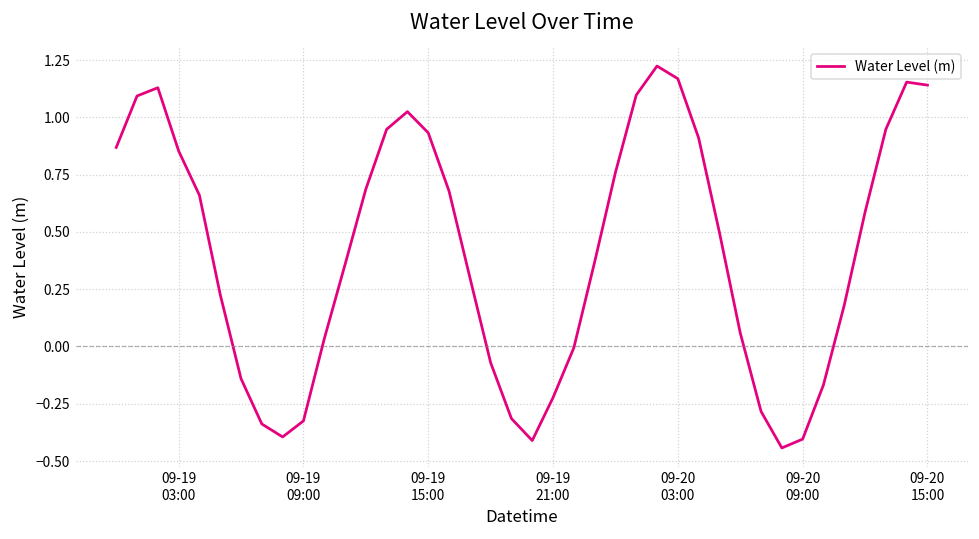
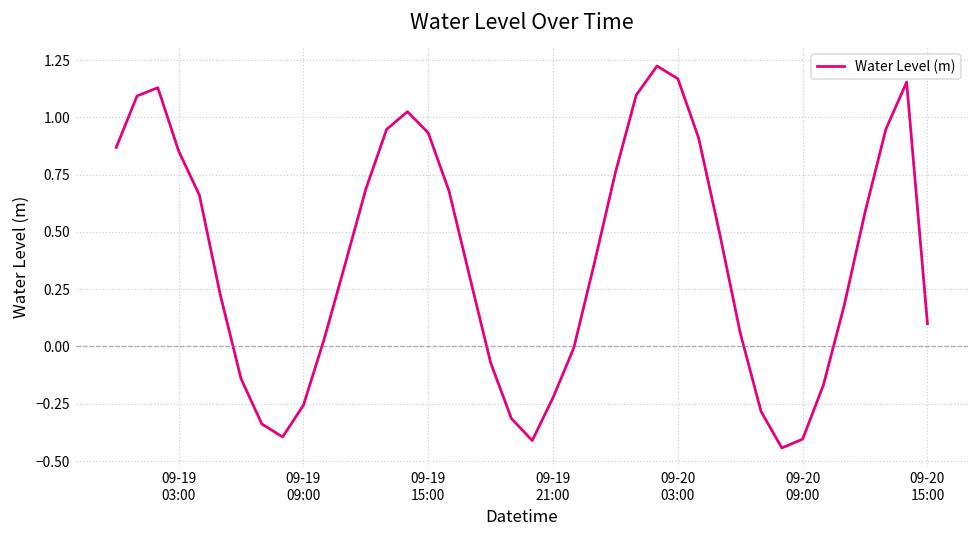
  {
    "09-19 03:00": 0.85,
-   "09-19 09:00": -0.33,
+   "09-19 09:00": -0.26,
    "09-19 15:00": 0.93,
    "09-19 21:00": -0.22,
    "09-20 03:00": 1.17,
    "09-20 09:00": -0.40,
-   "09-20 15:00": 1.14
+   "09-20 15:00": 0.10
  }
